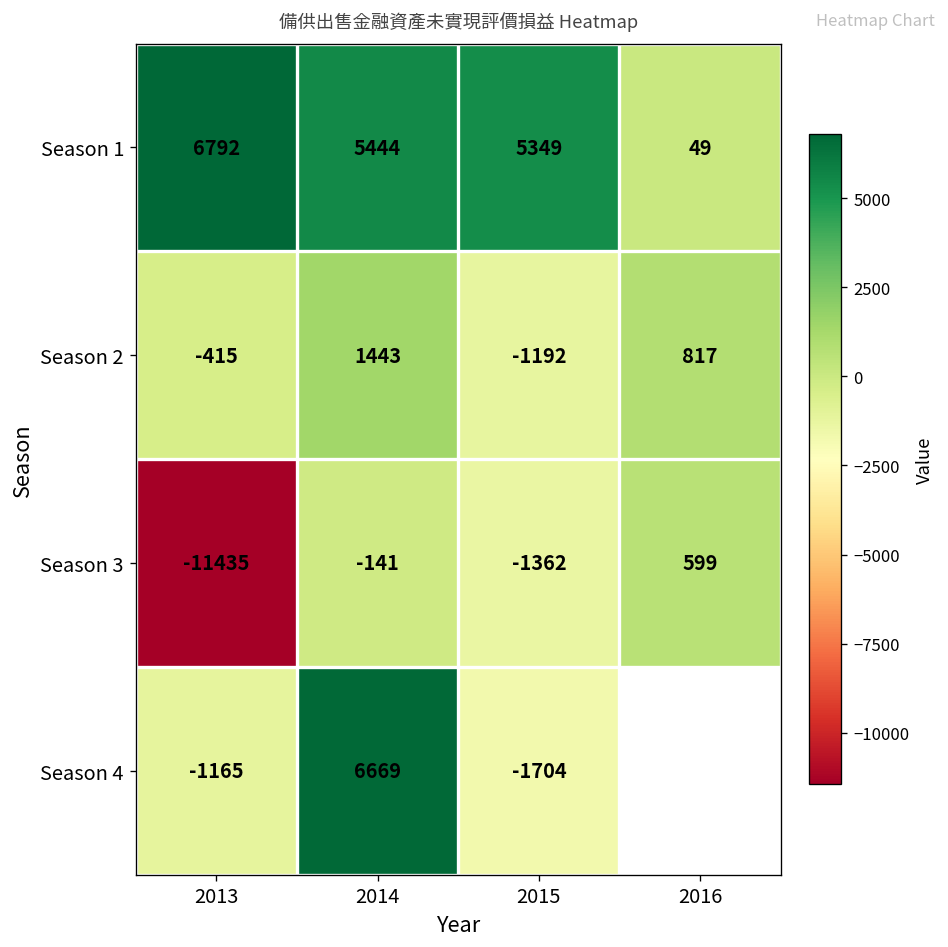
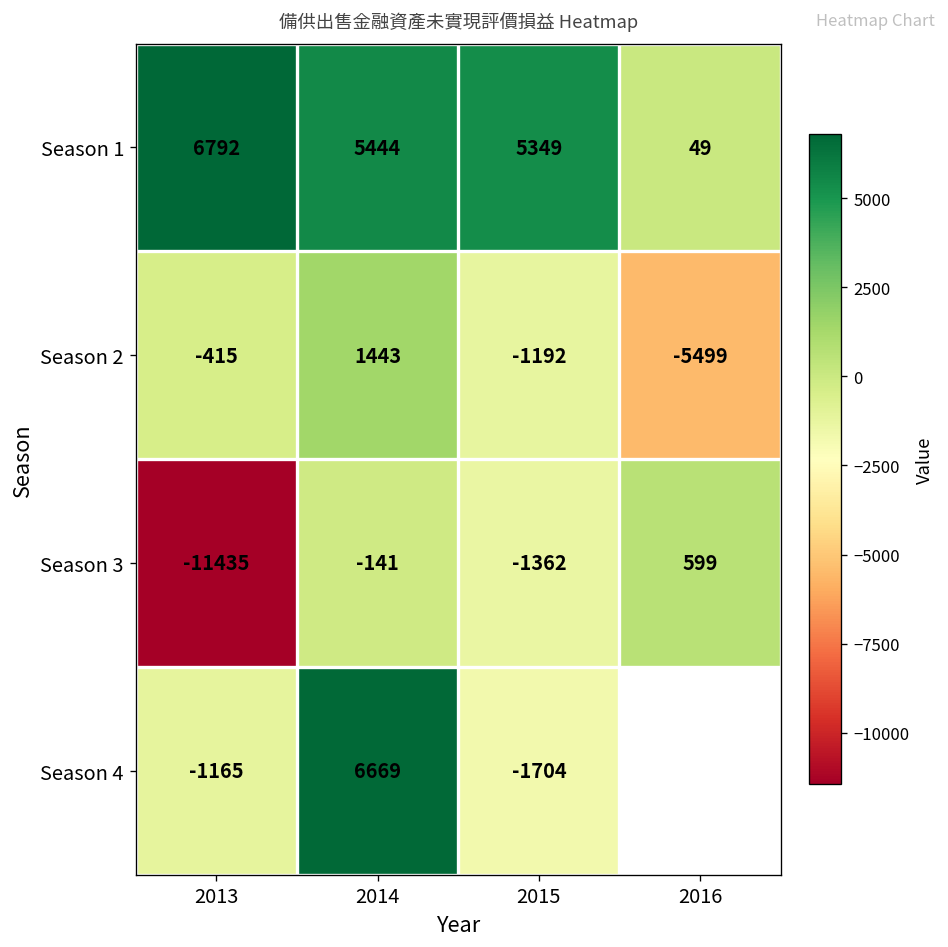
  {
    "Season 1": {
      "2013": 6792,
      "2014": 5444,
      "2015": 5349,
      "2016": 49
    },
    "Season 2": {
      "2013": -415,
      "2014": 1443,
      "2015": -1192,
-     "2016": 817
+     "2016": -5499
    },
    "Season 3": {
      "2013": -11435,
      "2014": -141,
      "2015": -1362,
      "2016": 599
    },
    "Season 4": {
      "2013": -1165,
      "2014": 6669,
      "2015": -1704
    }
  }
